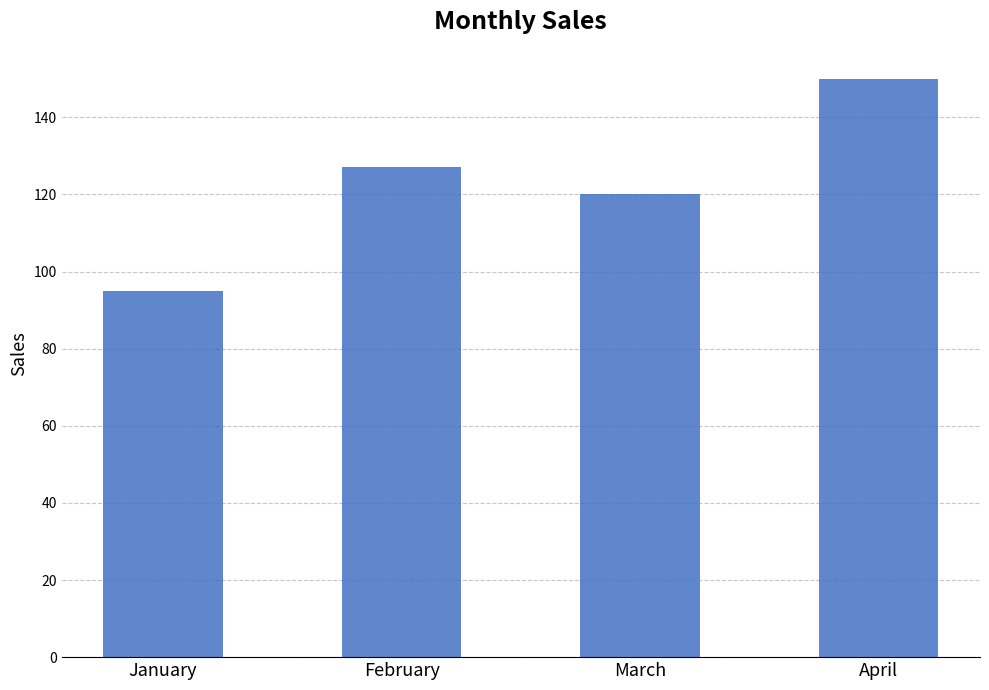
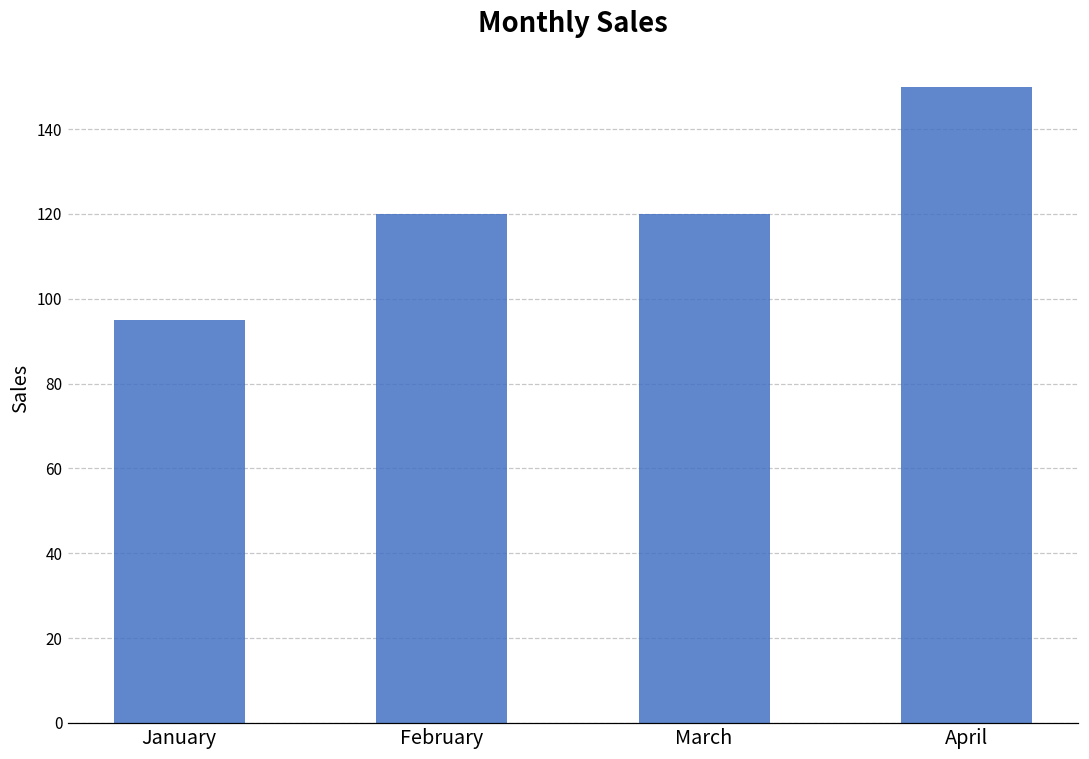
  {
    "January": 95,
-   "February": 127,
+   "February": 120,
    "March": 120,
    "April": 150
  }
